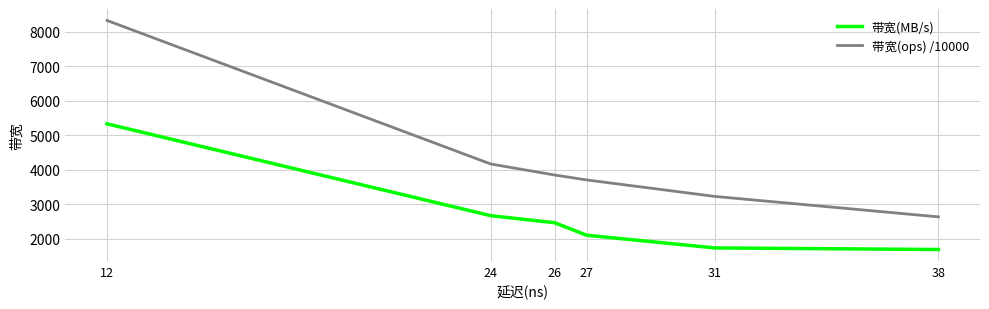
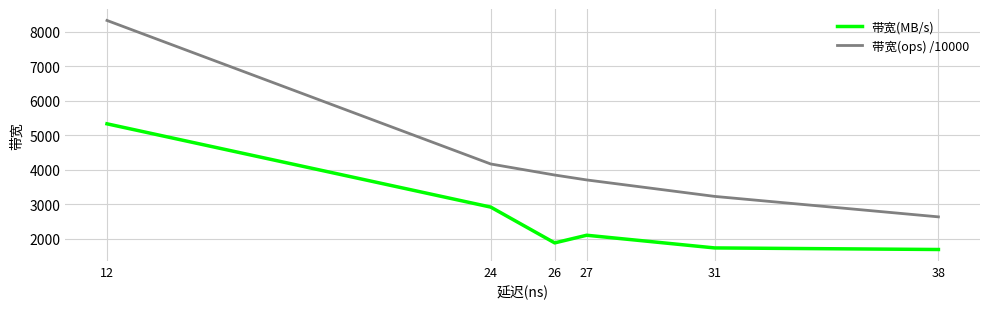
  {
    "带宽(MB/s)": {
      "12": 5300,
-     "24": 2700,
-     "26": 2500,
+     "24": 2900,
+     "26": 1900,
      "27": 2100,
      "31": 1700,
      "38": 1700
    },
    "带宽(ops) /10000": {
      "12": 8300,
      "24": 4200,
      "26": 3800,
      "27": 3700,
      "31": 3200,
      "38": 2600
    }
  }
